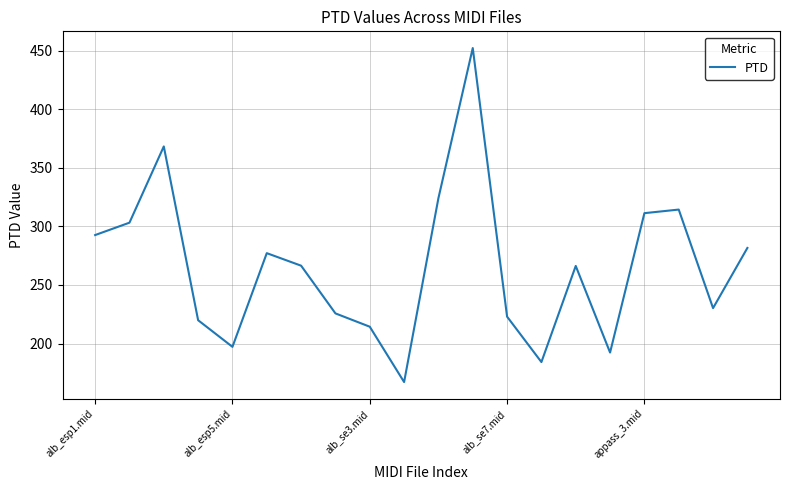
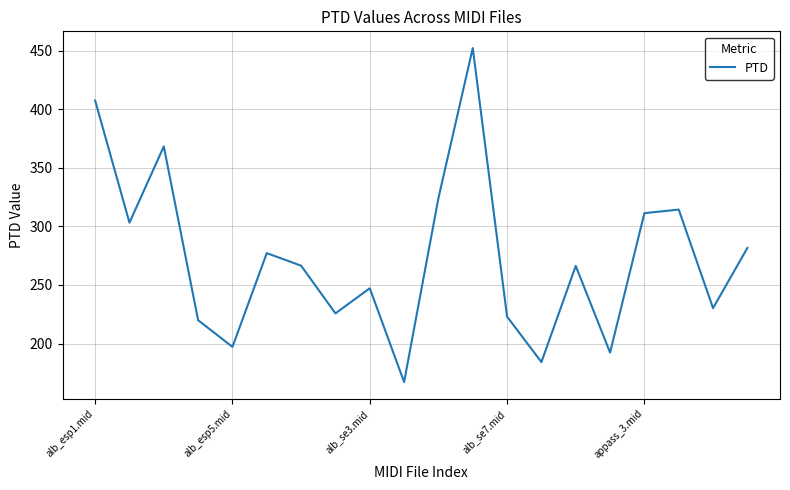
  {
-   "alb_esp1.mid": 293,
+   "alb_esp1.mid": 407,
    "alb_esp5.mid": 197,
-   "alb_se3.mid": 214,
+   "alb_se3.mid": 247,
    "alb_se7.mid": 223,
    "appass_3.mid": 311
  }
